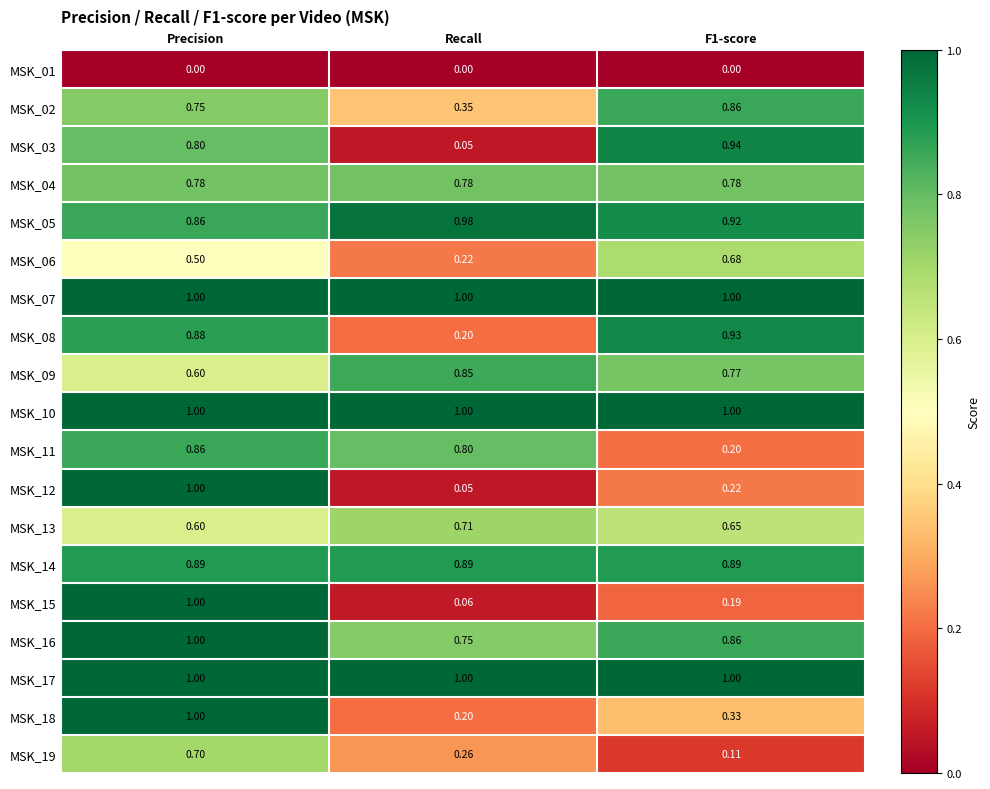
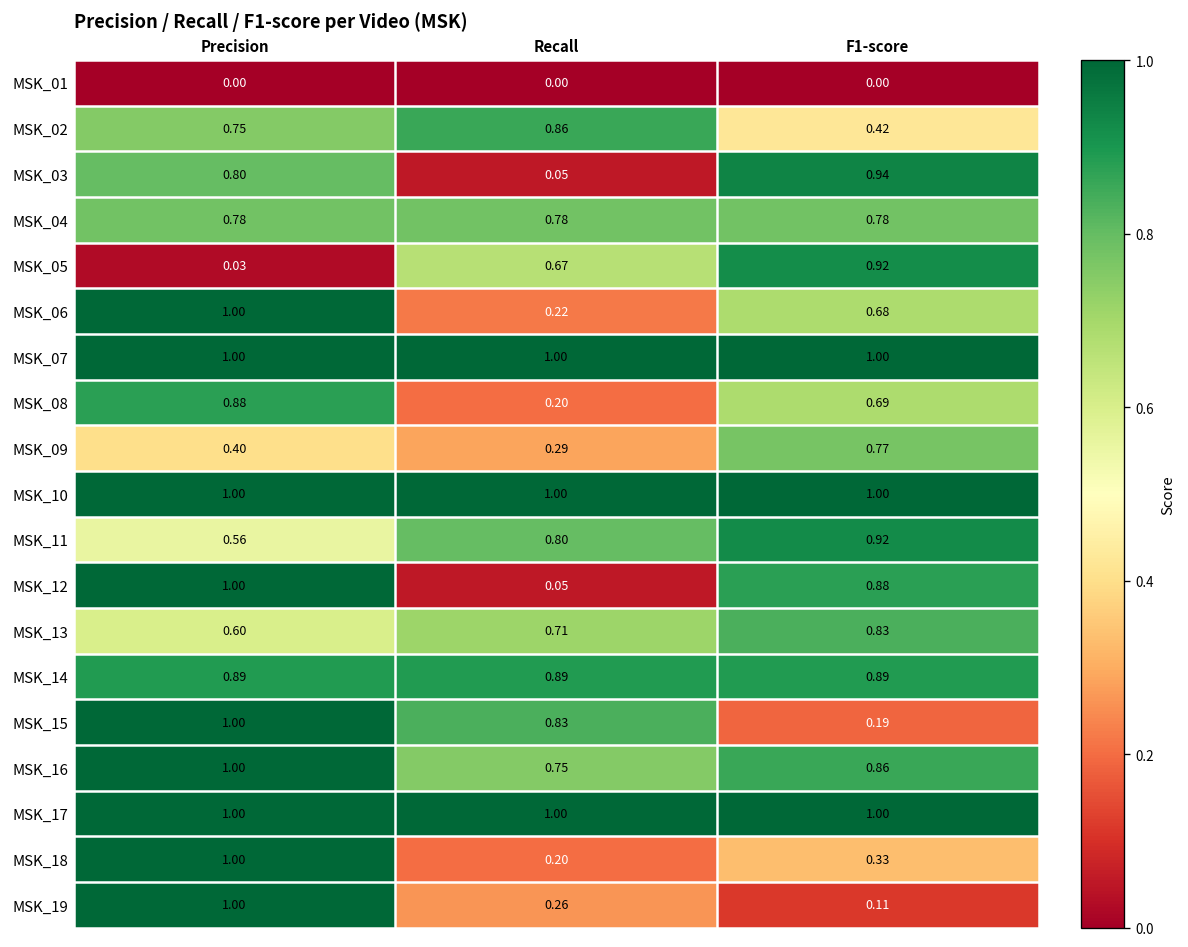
  {
    "MSK_01": {
      "Precision": 0.00,
      "Recall": 0.00,
      "F1-score": 0.00
    },
    "MSK_02": {
      "Precision": 0.75,
-     "Recall": 0.35,
-     "F1-score": 0.86
+     "Recall": 0.86,
+     "F1-score": 0.42
    },
    "MSK_03": {
      "Precision": 0.80,
      "Recall": 0.05,
      "F1-score": 0.94
    },
    "MSK_04": {
      "Precision": 0.78,
      "Recall": 0.78,
      "F1-score": 0.78
    },
    "MSK_05": {
-     "Precision": 0.86,
-     "Recall": 0.98,
+     "Precision": 0.03,
+     "Recall": 0.67,
      "F1-score": 0.92
    },
    "MSK_06": {
-     "Precision": 0.50,
+     "Precision": 1.00,
      "Recall": 0.22,
      "F1-score": 0.68
    },
    "MSK_07": {
      "Precision": 1.00,
      "Recall": 1.00,
      "F1-score": 1.00
    },
    "MSK_08": {
      "Precision": 0.88,
      "Recall": 0.20,
-     "F1-score": 0.93
+     "F1-score": 0.69
    },
    "MSK_09": {
-     "Precision": 0.60,
-     "Recall": 0.85,
+     "Precision": 0.40,
+     "Recall": 0.29,
      "F1-score": 0.77
    },
    "MSK_10": {
      "Precision": 1.00,
      "Recall": 1.00,
      "F1-score": 1.00
    },
    "MSK_11": {
-     "Precision": 0.86,
+     "Precision": 0.56,
      "Recall": 0.80,
-     "F1-score": 0.20
+     "F1-score": 0.92
    },
    "MSK_12": {
      "Precision": 1.00,
      "Recall": 0.05,
-     "F1-score": 0.22
+     "F1-score": 0.88
    },
    "MSK_13": {
      "Precision": 0.60,
      "Recall": 0.71,
-     "F1-score": 0.65
+     "F1-score": 0.83
    },
    "MSK_14": {
      "Precision": 0.89,
      "Recall": 0.89,
      "F1-score": 0.89
    },
    "MSK_15": {
      "Precision": 1.00,
-     "Recall": 0.06,
+     "Recall": 0.83,
      "F1-score": 0.19
    },
    "MSK_16": {
      "Precision": 1.00,
      "Recall": 0.75,
      "F1-score": 0.86
    },
    "MSK_17": {
      "Precision": 1.00,
      "Recall": 1.00,
      "F1-score": 1.00
    },
    "MSK_18": {
      "Precision": 1.00,
      "Recall": 0.20,
      "F1-score": 0.33
    },
    "MSK_19": {
-     "Precision": 0.70,
+     "Precision": 1.00,
      "Recall": 0.26,
      "F1-score": 0.11
    }
  }
